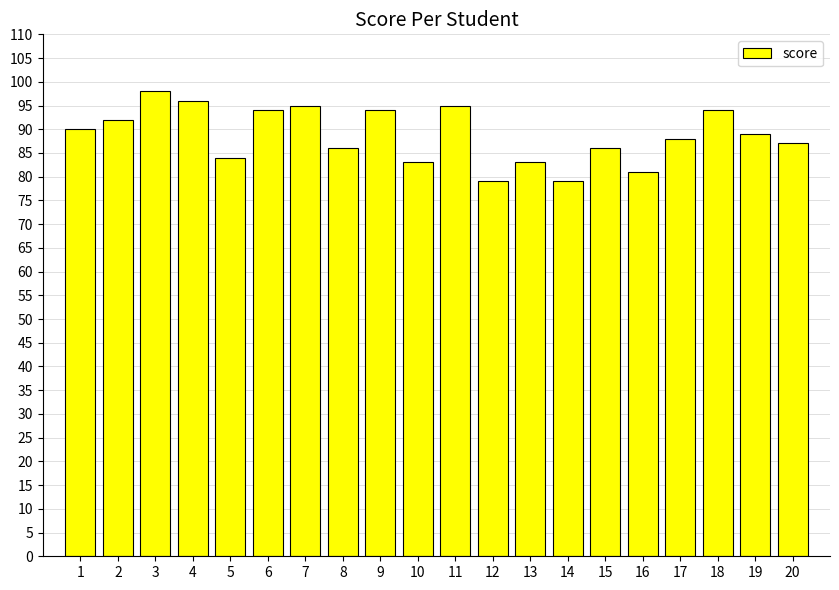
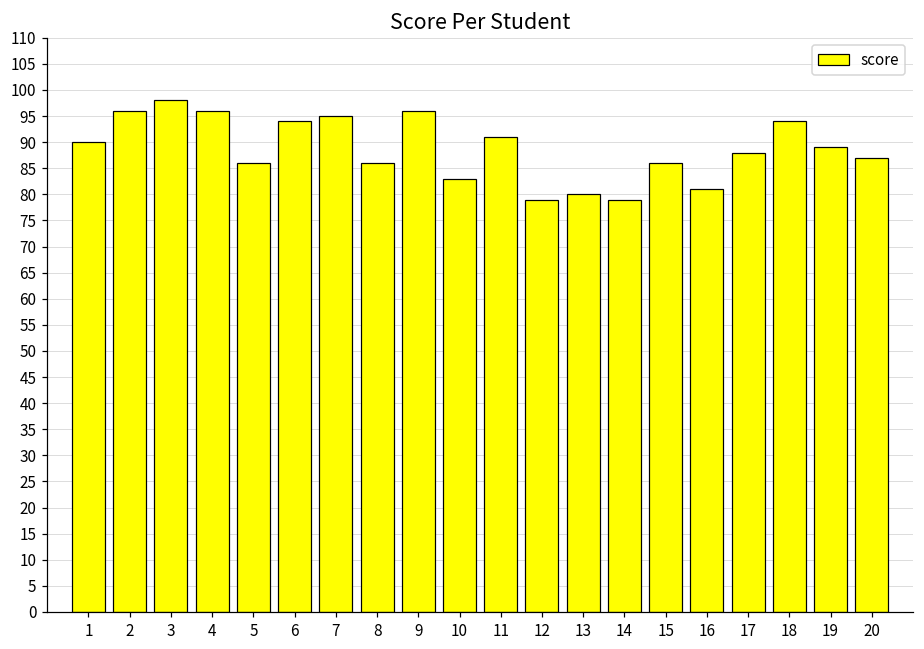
  {
    "1": 90,
-   "2": 92,
+   "2": 96,
    "3": 98,
    "4": 96,
-   "5": 84,
+   "5": 86,
    "6": 94,
    "7": 95,
    "8": 86,
-   "9": 94,
+   "9": 96,
    "10": 83,
-   "11": 95,
+   "11": 91,
    "12": 79,
-   "13": 83,
+   "13": 80,
    "14": 79,
    "15": 86,
    "16": 81,
    "17": 88,
    "18": 94,
    "19": 89,
    "20": 87
  }
